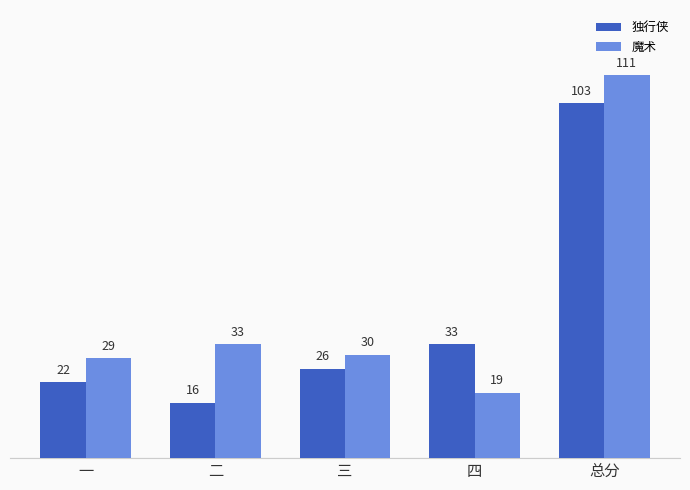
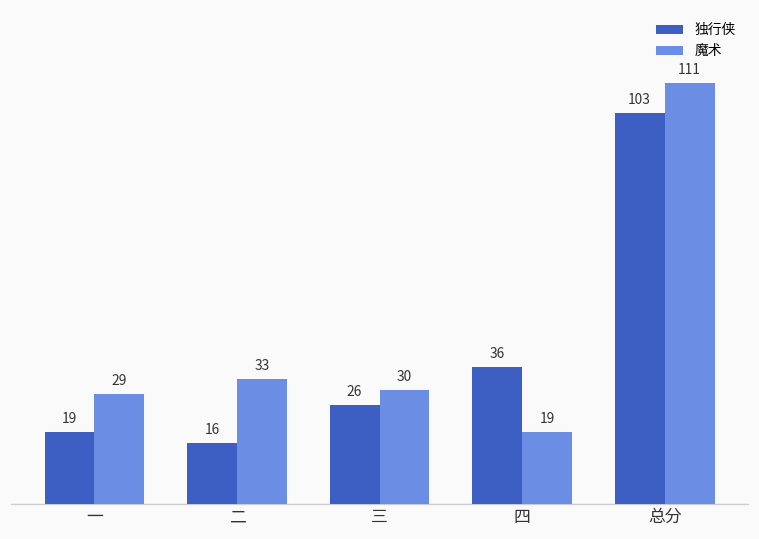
  {
    "独行侠": {
-     "一": 22,
+     "一": 19,
      "二": 16,
      "三": 26,
-     "四": 33,
+     "四": 36,
      "总分": 103
    },
    "魔术": {
      "一": 29,
      "二": 33,
      "三": 30,
      "四": 19,
      "总分": 111
    }
  }
